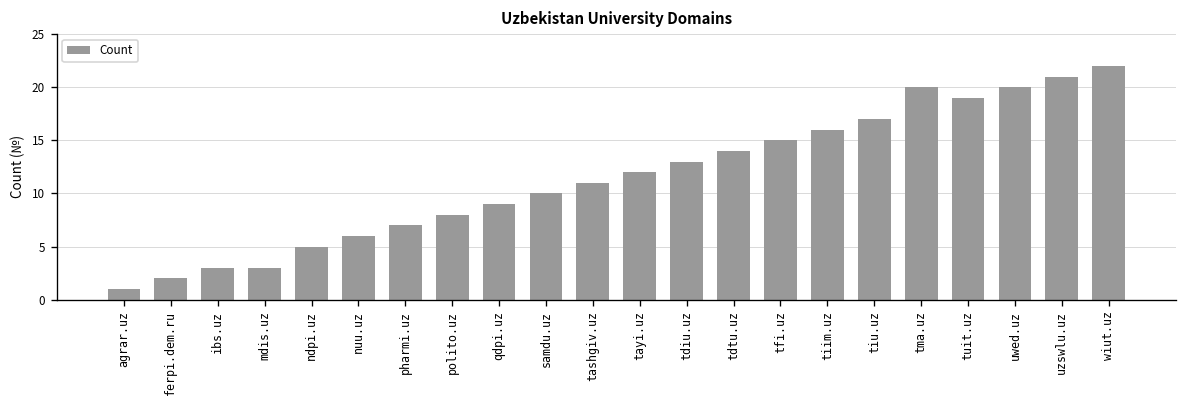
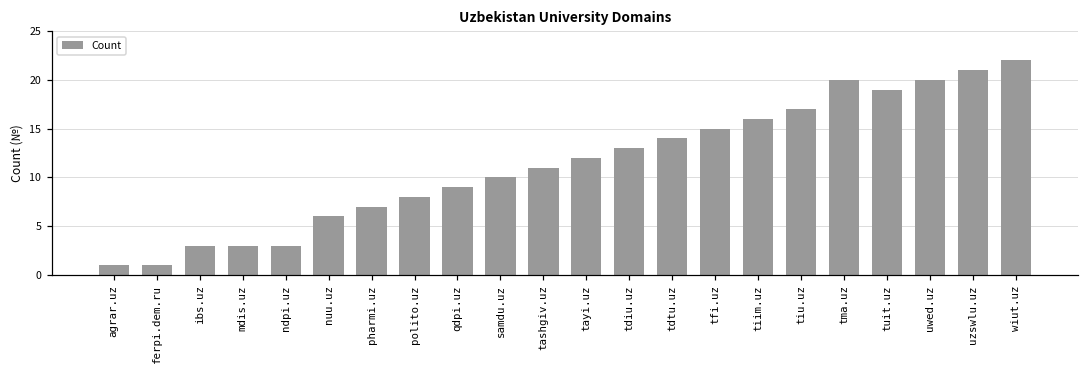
  {
    "agrar.uz": 1,
-   "ferpi.dem.ru": 2,
+   "ferpi.dem.ru": 1,
    "ibs.uz": 3,
    "mdis.uz": 3,
-   "ndpi.uz": 5,
+   "ndpi.uz": 3,
    "nuu.uz": 6,
    "pharmi.uz": 7,
    "polito.uz": 8,
    "qdpi.uz": 9,
    "samdu.uz": 10,
    "tashgiv.uz": 11,
    "tayi.uz": 12,
    "tdiu.uz": 13,
    "tdtu.uz": 14,
    "tfi.uz": 15,
    "tiim.uz": 16,
    "tiu.uz": 17,
    "tma.uz": 20,
    "tuit.uz": 19,
    "uwed.uz": 20,
    "uzswlu.uz": 21,
    "wiut.uz": 22
  }
